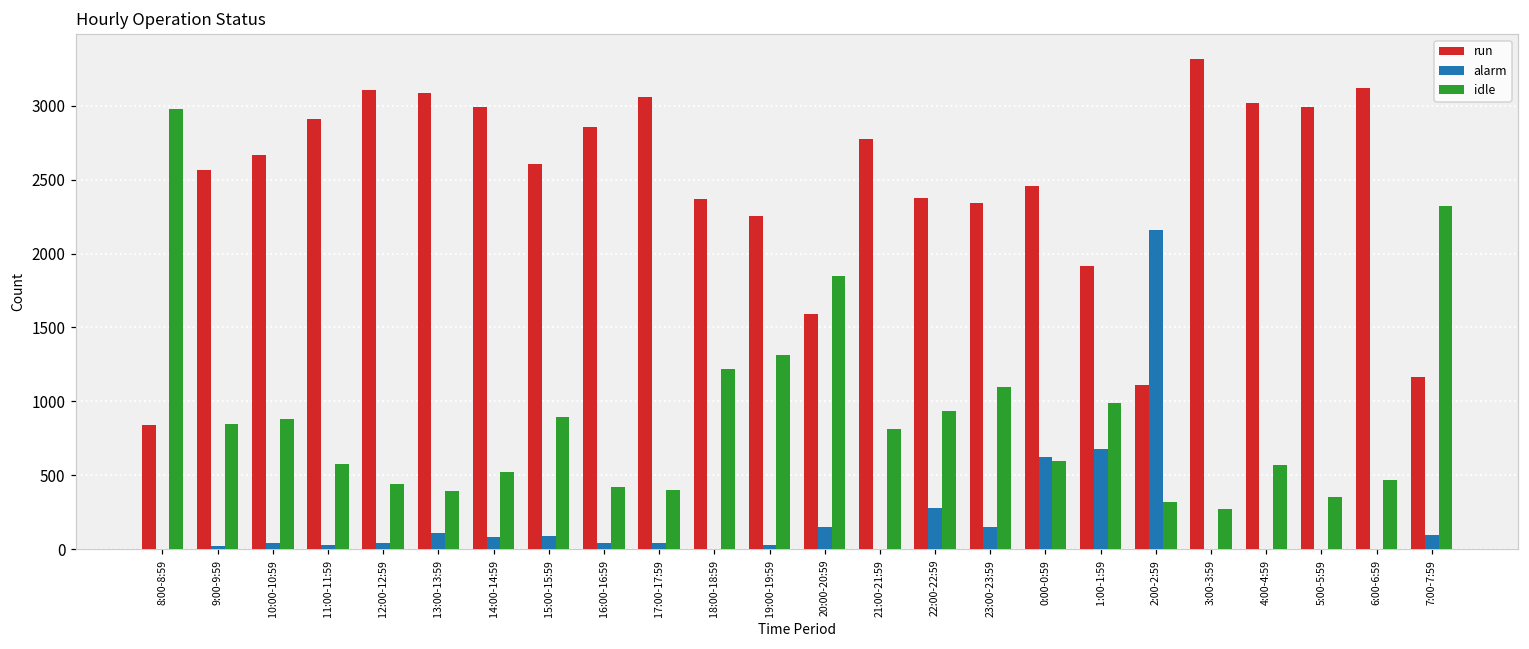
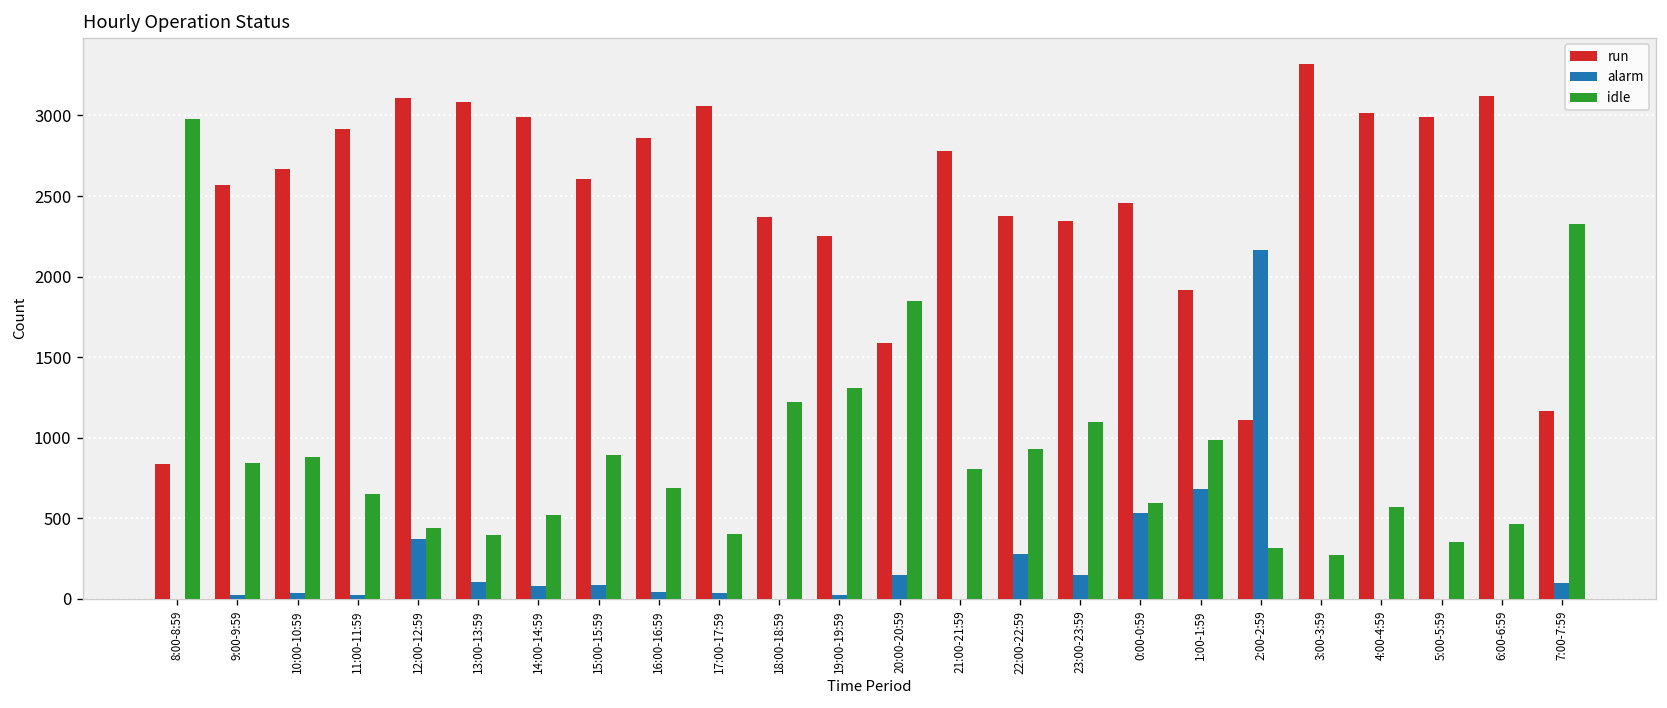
  {
    "run": {
      "8:00-8:59": 840,
      "9:00-9:59": 2570,
      "10:00-10:59": 2670,
      "11:00-11:59": 2910,
      "12:00-12:59": 3110,
      "13:00-13:59": 3090,
      "14:00-14:59": 2990,
      "15:00-15:59": 2600,
      "16:00-16:59": 2860,
      "17:00-17:59": 3060,
      "18:00-18:59": 2370,
      "19:00-19:59": 2250,
      "20:00-20:59": 1590,
      "21:00-21:59": 2780,
      "22:00-22:59": 2380,
      "23:00-23:59": 2340,
      "0:00-0:59": 2450,
      "1:00-1:59": 1920,
      "2:00-2:59": 1110,
      "3:00-3:59": 3320,
      "4:00-4:59": 3020,
      "5:00-5:59": 2990,
      "6:00-6:59": 3120,
      "7:00-7:59": 1160
    },
    "alarm": {
      "8:00-8:59": 0,
      "9:00-9:59": 20,
      "10:00-10:59": 40,
      "11:00-11:59": 30,
-     "12:00-12:59": 40,
+     "12:00-12:59": 370,
      "13:00-13:59": 110,
      "14:00-14:59": 80,
      "15:00-15:59": 90,
      "16:00-16:59": 40,
      "17:00-17:59": 40,
      "18:00-18:59": 0,
      "19:00-19:59": 30,
      "20:00-20:59": 150,
      "21:00-21:59": 0,
      "22:00-22:59": 280,
      "23:00-23:59": 150,
-     "0:00-0:59": 620,
+     "0:00-0:59": 540,
      "1:00-1:59": 680,
      "2:00-2:59": 2160,
      "3:00-3:59": 0,
      "4:00-4:59": 0,
      "5:00-5:59": 0,
      "6:00-6:59": 0,
      "7:00-7:59": 100
    },
    "idle": {
      "8:00-8:59": 2980,
      "9:00-9:59": 840,
      "10:00-10:59": 880,
-     "11:00-11:59": 580,
+     "11:00-11:59": 650,
      "12:00-12:59": 440,
      "13:00-13:59": 400,
      "14:00-14:59": 520,
      "15:00-15:59": 900,
-     "16:00-16:59": 420,
+     "16:00-16:59": 690,
      "17:00-17:59": 400,
      "18:00-18:59": 1220,
      "19:00-19:59": 1310,
      "20:00-20:59": 1850,
      "21:00-21:59": 810,
      "22:00-22:59": 930,
      "23:00-23:59": 1100,
      "0:00-0:59": 600,
      "1:00-1:59": 990,
      "2:00-2:59": 320,
      "3:00-3:59": 270,
      "4:00-4:59": 570,
      "5:00-5:59": 350,
      "6:00-6:59": 470,
      "7:00-7:59": 2330
    }
  }
